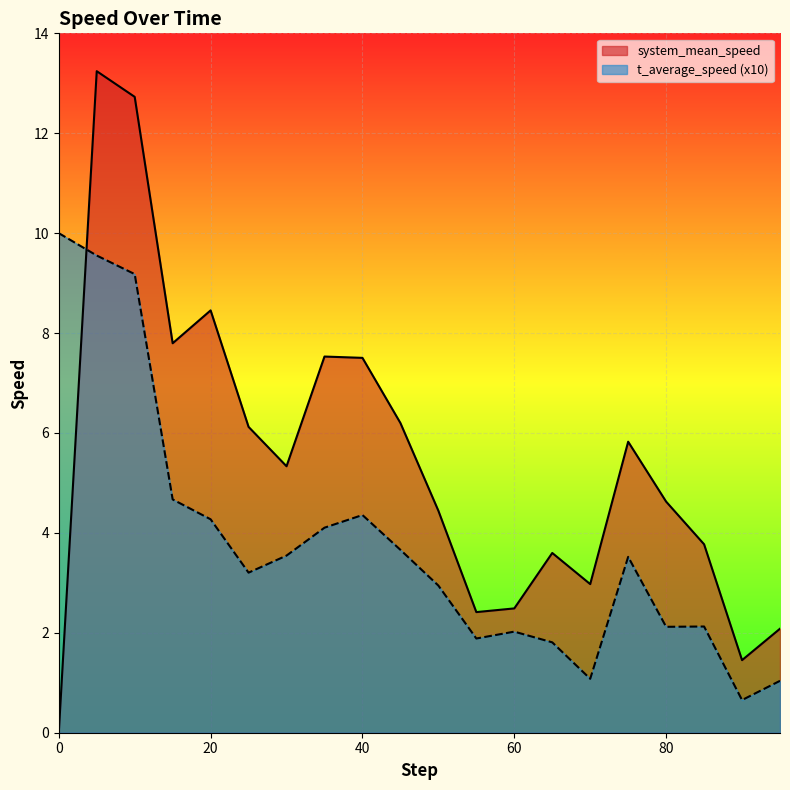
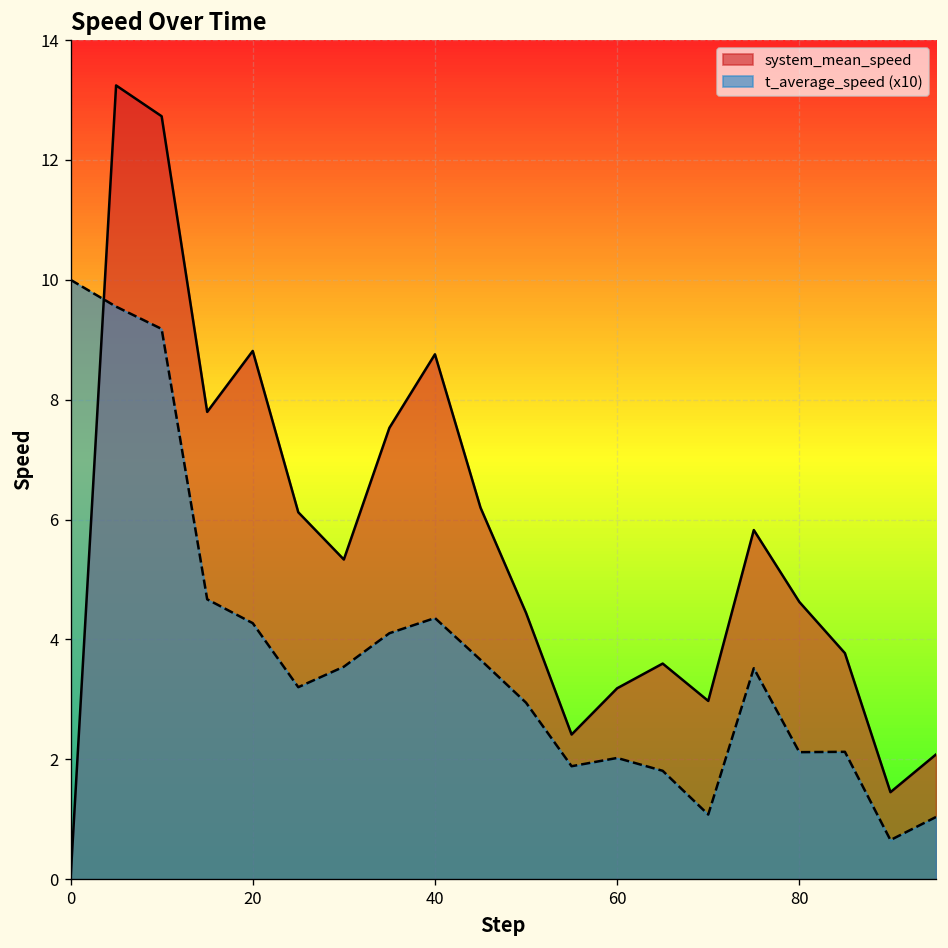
  {
    "system_mean_speed": {
      "0": 0.0,
-     "20": 8.5,
-     "40": 7.5,
-     "60": 2.5,
+     "20": 8.8,
+     "40": 8.8,
+     "60": 3.2,
      "80": 4.6
    },
    "t_average_speed (x10)": {
      "0": 10.0,
      "20": 4.3,
      "40": 4.4,
      "60": 2.0,
      "80": 2.1
    }
  }
